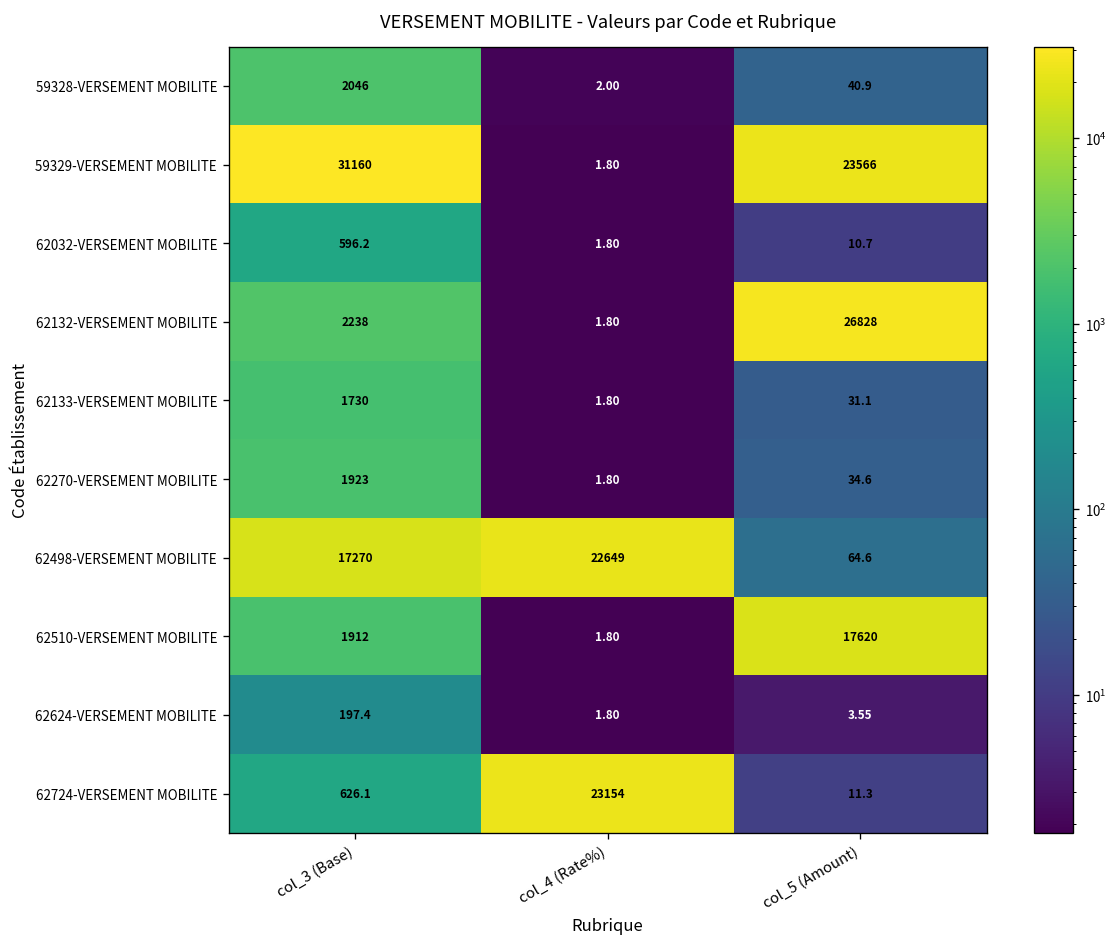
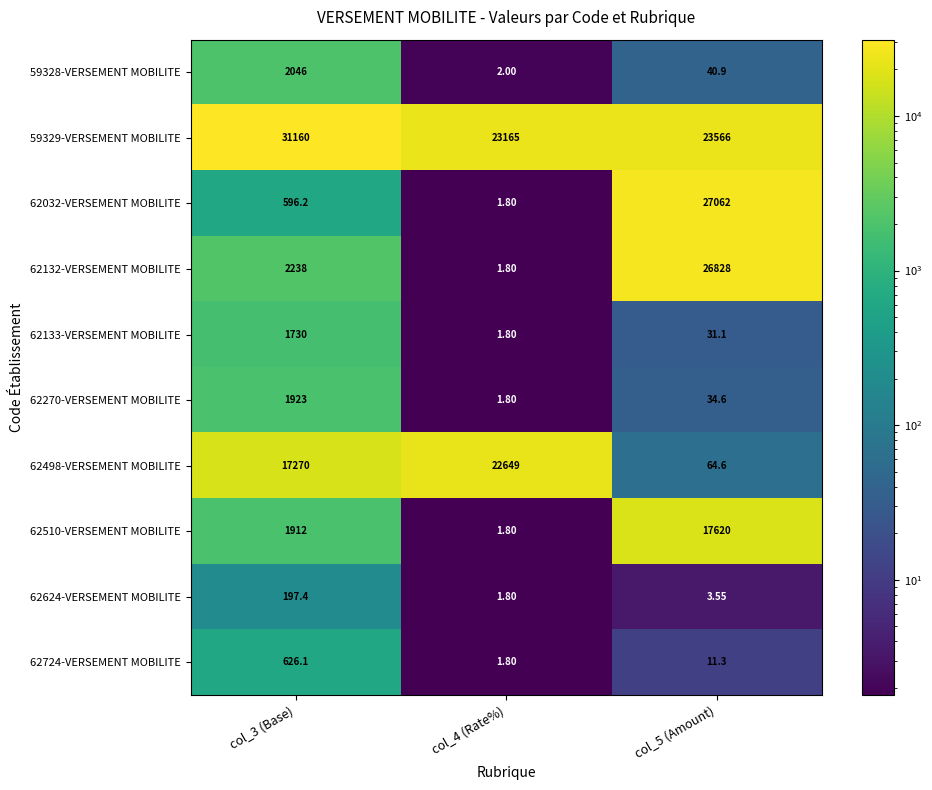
  {
    "59328-VERSEMENT MOBILITE": {
      "col_3 (Base)": 2046,
      "col_4 (Rate%)": 2.00,
      "col_5 (Amount)": 40.9
    },
    "59329-VERSEMENT MOBILITE": {
      "col_3 (Base)": 31160,
-     "col_4 (Rate%)": 1.80,
+     "col_4 (Rate%)": 23165,
      "col_5 (Amount)": 23566
    },
    "62032-VERSEMENT MOBILITE": {
      "col_3 (Base)": 596.2,
      "col_4 (Rate%)": 1.80,
-     "col_5 (Amount)": 10.7
+     "col_5 (Amount)": 27062
    },
    "62132-VERSEMENT MOBILITE": {
      "col_3 (Base)": 2238,
      "col_4 (Rate%)": 1.80,
      "col_5 (Amount)": 26828
    },
    "62133-VERSEMENT MOBILITE": {
      "col_3 (Base)": 1730,
      "col_4 (Rate%)": 1.80,
      "col_5 (Amount)": 31.1
    },
    "62270-VERSEMENT MOBILITE": {
      "col_3 (Base)": 1923,
      "col_4 (Rate%)": 1.80,
      "col_5 (Amount)": 34.6
    },
    "62498-VERSEMENT MOBILITE": {
      "col_3 (Base)": 17270,
      "col_4 (Rate%)": 22649,
      "col_5 (Amount)": 64.6
    },
    "62510-VERSEMENT MOBILITE": {
      "col_3 (Base)": 1912,
      "col_4 (Rate%)": 1.80,
      "col_5 (Amount)": 17620
    },
    "62624-VERSEMENT MOBILITE": {
      "col_3 (Base)": 197.4,
      "col_4 (Rate%)": 1.80,
      "col_5 (Amount)": 3.55
    },
    "62724-VERSEMENT MOBILITE": {
      "col_3 (Base)": 626.1,
-     "col_4 (Rate%)": 23154,
+     "col_4 (Rate%)": 1.80,
      "col_5 (Amount)": 11.3
    }
  }
